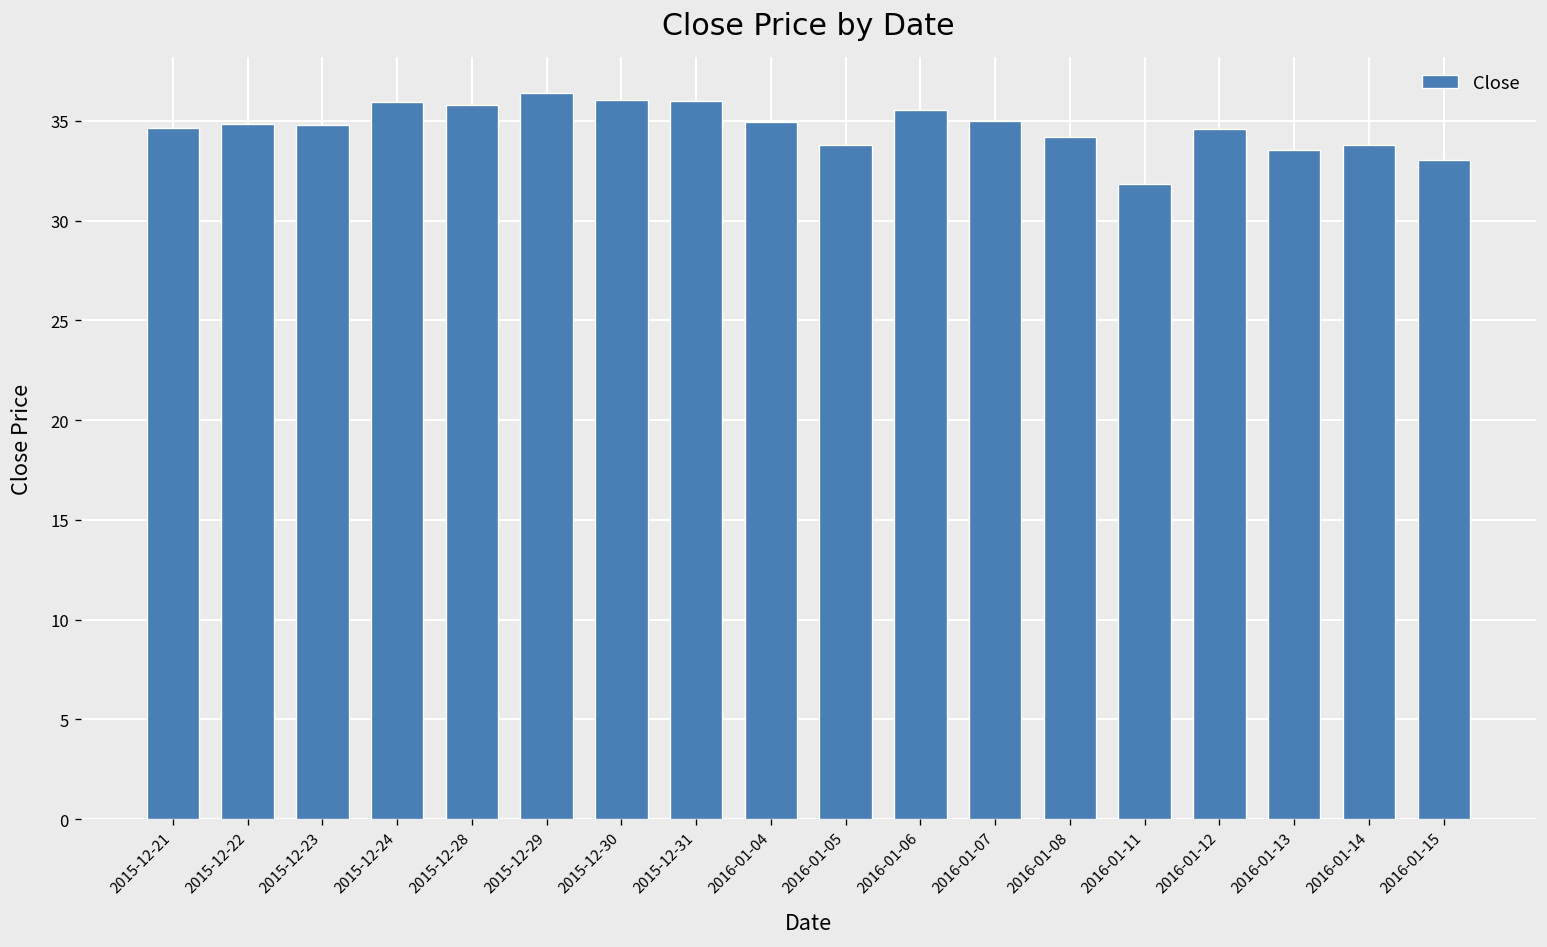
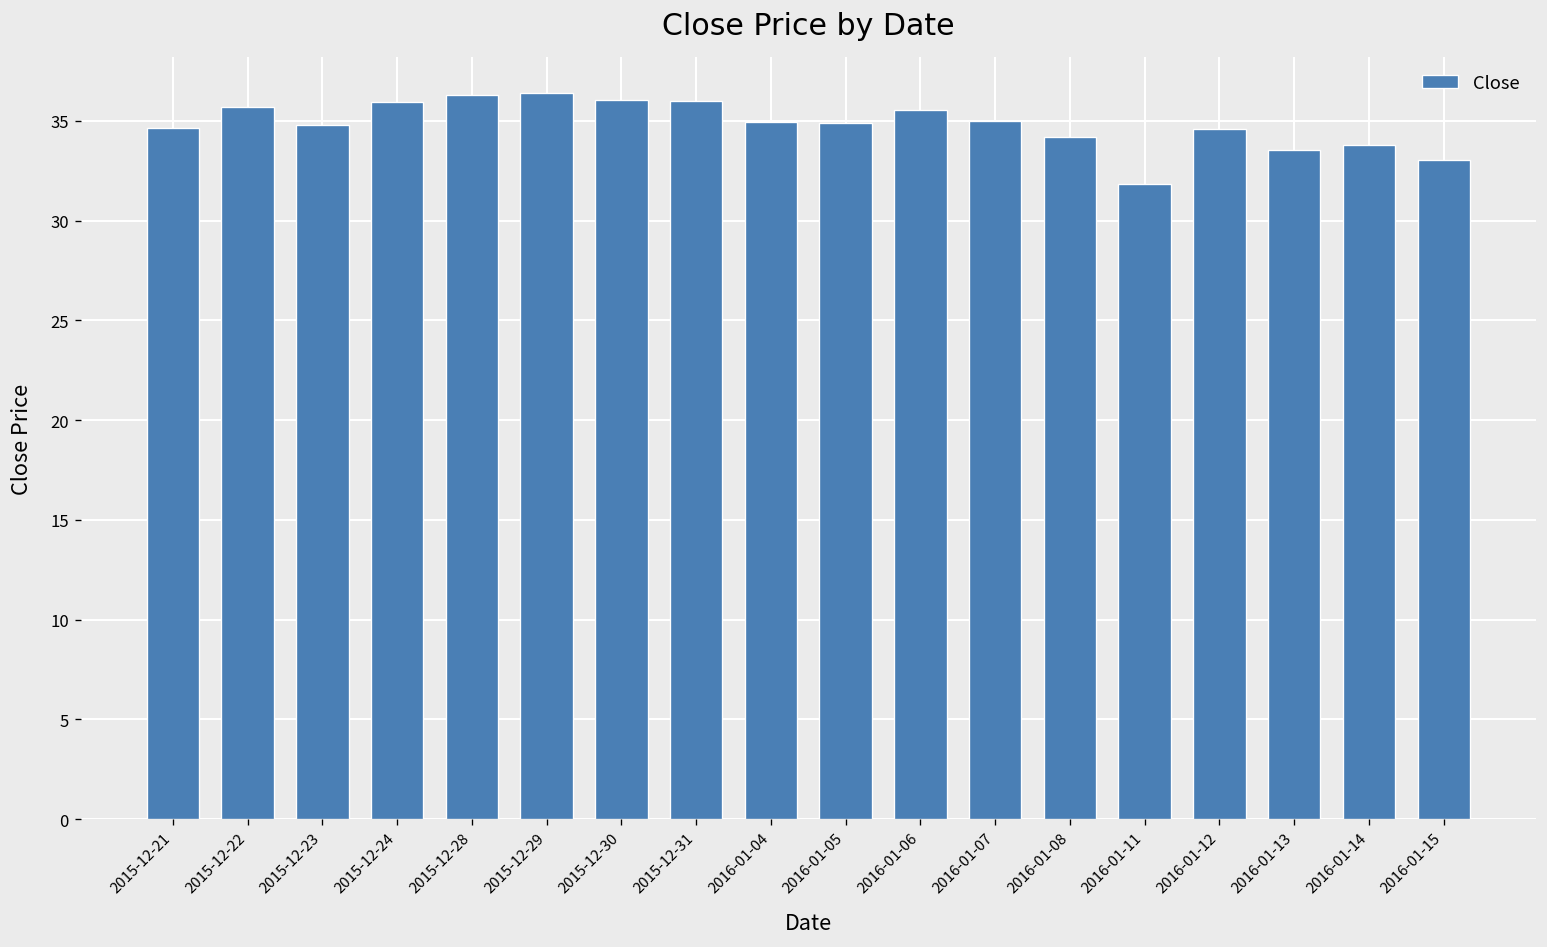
  {
    "2015-12-21": 34.6,
-   "2015-12-22": 34.8,
+   "2015-12-22": 35.7,
    "2015-12-23": 34.8,
    "2015-12-24": 35.9,
-   "2015-12-28": 35.8,
+   "2015-12-28": 36.3,
    "2015-12-29": 36.4,
    "2015-12-30": 36.0,
    "2015-12-31": 36.0,
    "2016-01-04": 34.9,
-   "2016-01-05": 33.8,
+   "2016-01-05": 34.9,
    "2016-01-06": 35.5,
    "2016-01-07": 35.0,
    "2016-01-08": 34.2,
    "2016-01-11": 31.9,
    "2016-01-12": 34.6,
    "2016-01-13": 33.5,
    "2016-01-14": 33.8,
    "2016-01-15": 33.0
  }
